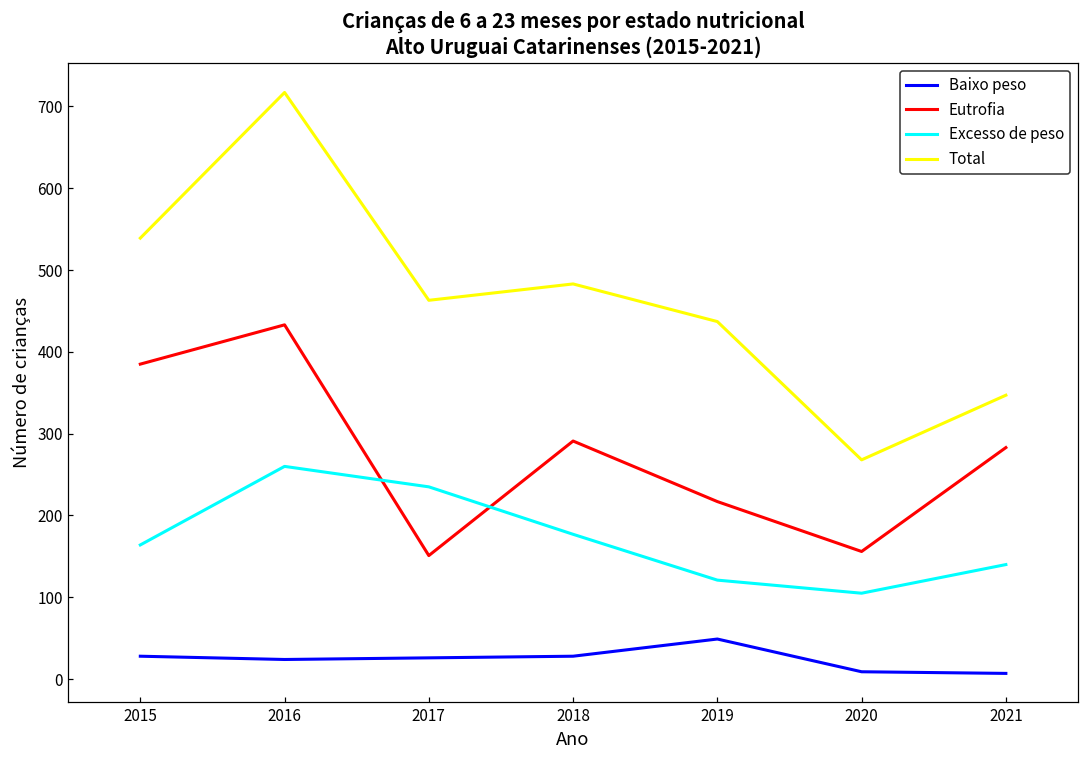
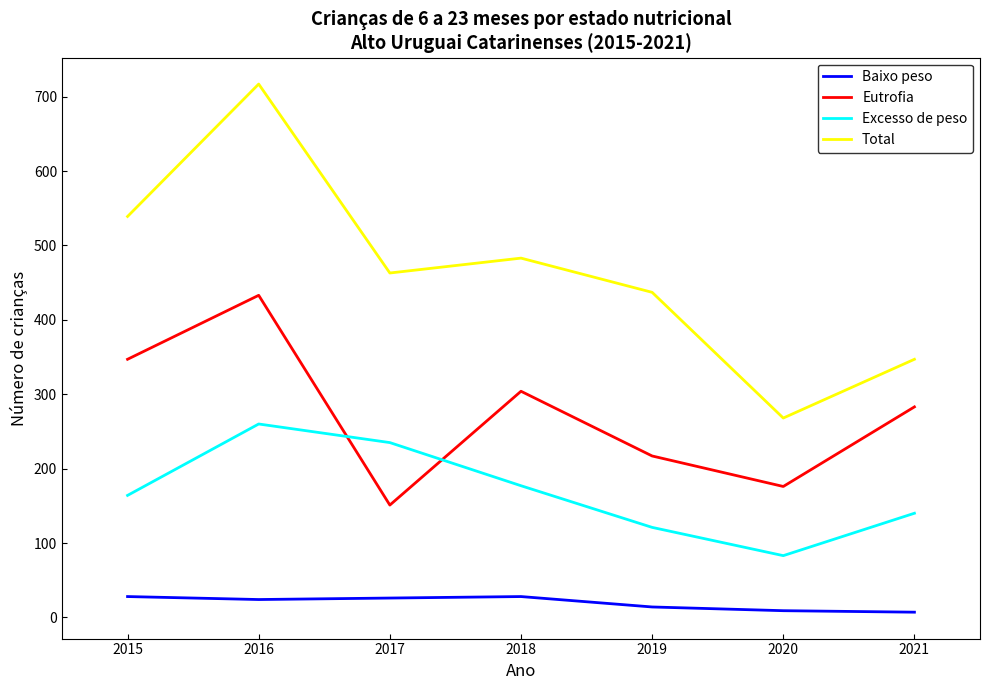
  {
    "Baixo peso": {
      "2015": 30,
      "2016": 20,
      "2017": 30,
      "2018": 30,
-     "2019": 50,
+     "2019": 10,
      "2020": 10,
      "2021": 10
    },
    "Eutrofia": {
-     "2015": 390,
+     "2015": 350,
      "2016": 430,
      "2017": 150,
-     "2018": 290,
+     "2018": 300,
      "2019": 220,
-     "2020": 160,
+     "2020": 180,
      "2021": 280
    },
    "Excesso de peso": {
      "2015": 160,
      "2016": 260,
      "2017": 240,
      "2018": 180,
      "2019": 120,
-     "2020": 110,
+     "2020": 80,
      "2021": 140
    },
    "Total": {
      "2015": 540,
      "2016": 720,
      "2017": 460,
      "2018": 480,
      "2019": 440,
      "2020": 270,
      "2021": 350
    }
  }
